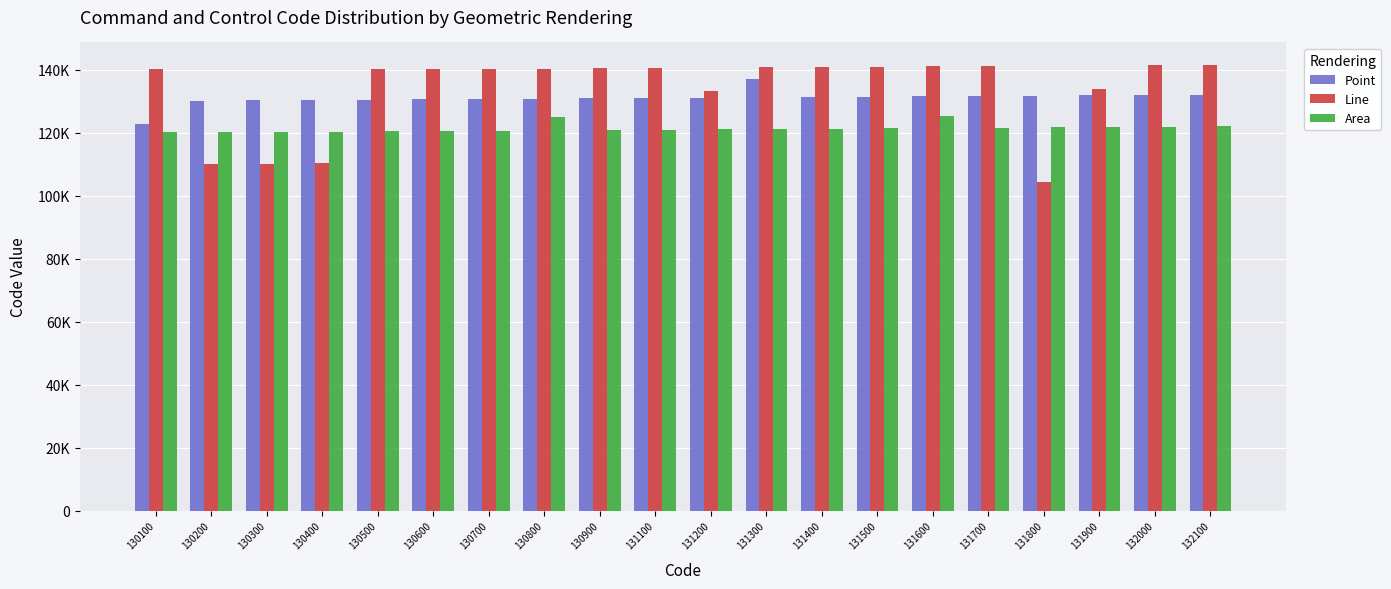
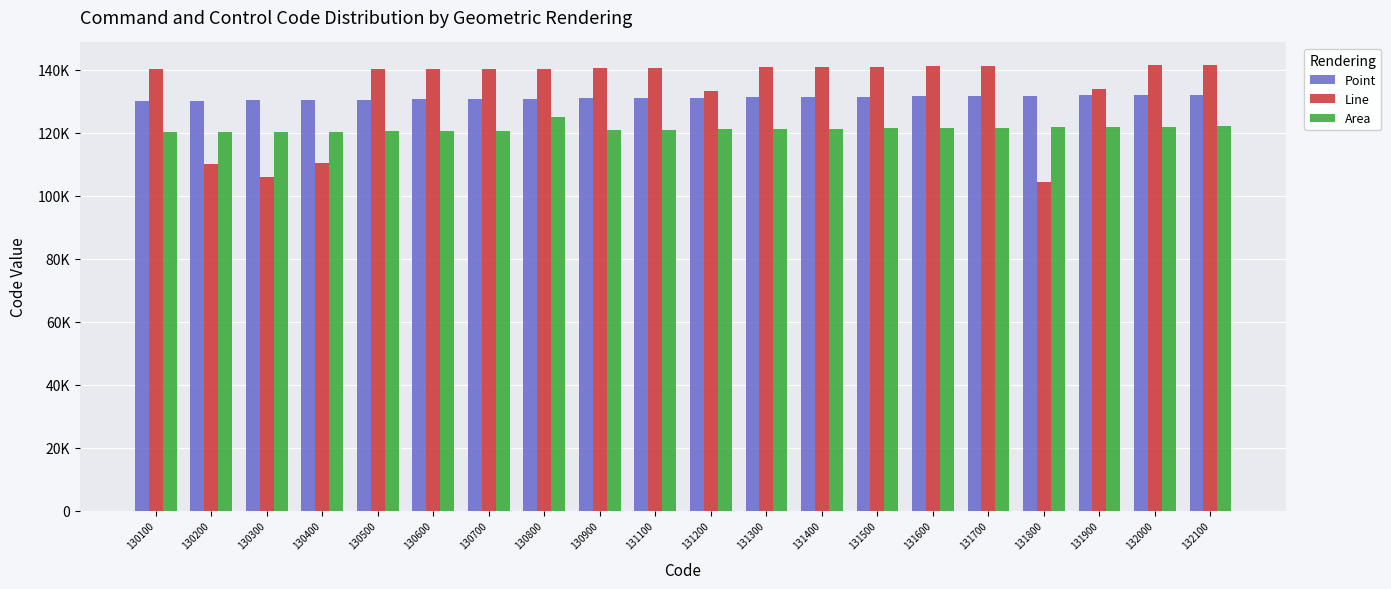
  {
    "Point": {
-     "130100": 123000,
+     "130100": 130000,
      "130200": 130000,
      "130300": 130000,
      "130400": 130000,
      "130500": 131000,
      "130600": 131000,
      "130700": 131000,
      "130800": 131000,
      "130900": 131000,
      "131100": 131000,
      "131200": 131000,
-     "131300": 137000,
+     "131300": 131000,
      "131400": 131000,
      "131500": 132000,
      "131600": 132000,
      "131700": 132000,
      "131800": 132000,
      "131900": 132000,
      "132000": 132000,
      "132100": 132000
    },
    "Line": {
      "130100": 140000,
      "130200": 110000,
-     "130300": 110000,
+     "130300": 106000,
      "130400": 110000,
      "130500": 140000,
      "130600": 140000,
      "130700": 140000,
      "130800": 140000,
      "130900": 141000,
      "131100": 141000,
      "131200": 133000,
      "131300": 141000,
      "131400": 141000,
      "131500": 141000,
      "131600": 141000,
      "131700": 141000,
      "131800": 104000,
      "131900": 134000,
      "132000": 142000,
      "132100": 142000
    },
    "Area": {
      "130100": 120000,
      "130200": 120000,
      "130300": 120000,
      "130400": 120000,
      "130500": 121000,
      "130600": 121000,
      "130700": 121000,
      "130800": 125000,
      "130900": 121000,
      "131100": 121000,
      "131200": 121000,
      "131300": 121000,
      "131400": 121000,
      "131500": 121000,
-     "131600": 125000,
+     "131600": 122000,
      "131700": 122000,
      "131800": 122000,
      "131900": 122000,
      "132000": 122000,
      "132100": 122000
    }
  }
